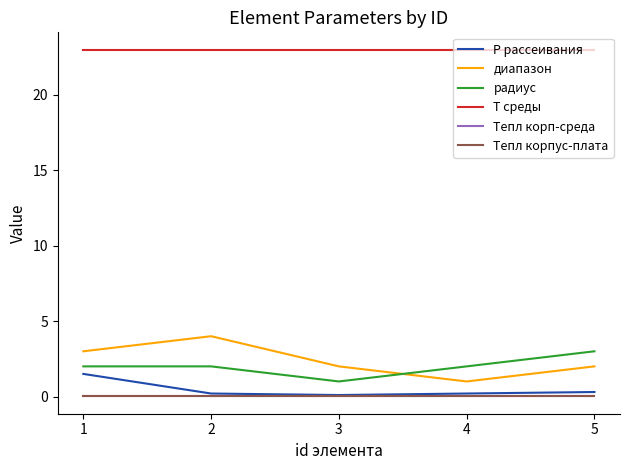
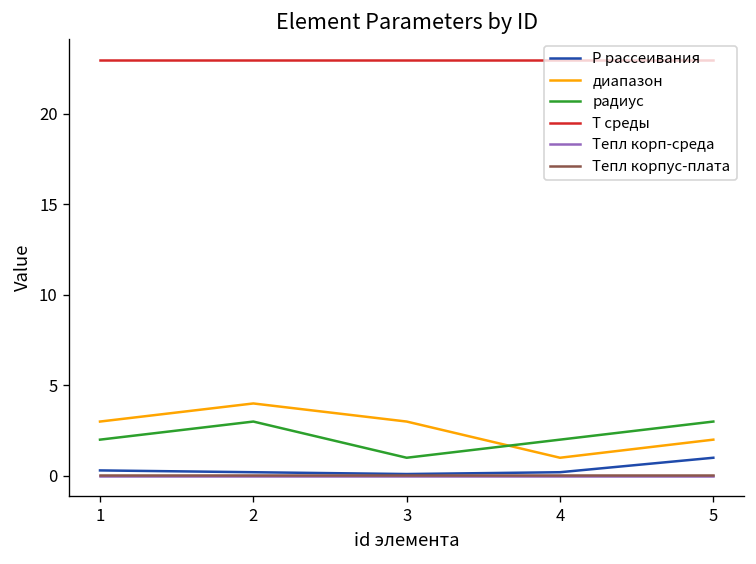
  {
    "P рассеивания": {
-     "1": 1.5,
+     "1": 0.3,
      "2": 0.2,
      "4": 0.2,
-     "5": 0.3
+     "5": 1.0
    },
    "диапазон": {
      "1": 3,
      "2": 4,
-     "3": 2,
+     "3": 3,
      "4": 1,
      "5": 2
    },
    "радиус": {
      "1": 2,
-     "2": 2,
+     "2": 3,
      "3": 1,
      "4": 2,
      "5": 3
    },
    "T среды": {
      "1": 23.0,
      "2": 23.0,
      "3": 23.0
    },
    "Тепл корпус-плата": {
      "1": 0.0,
      "2": 0.0,
      "4": 0.0,
      "5": 0.0
    }
  }
